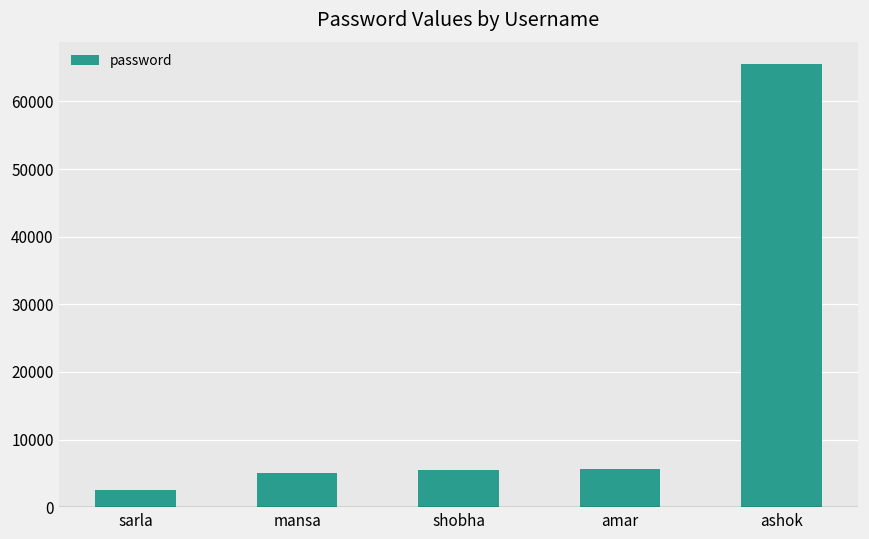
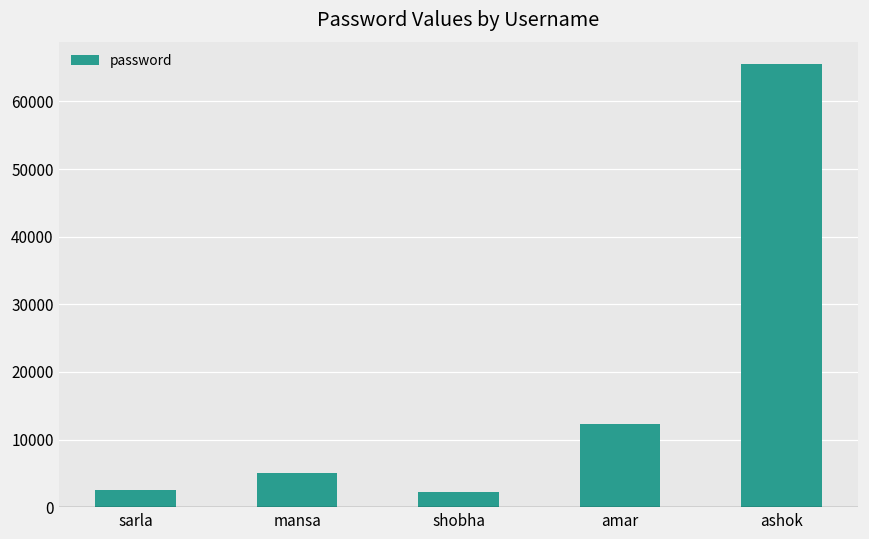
  {
    "sarla": 3000,
    "mansa": 5000,
-   "shobha": 5000,
-   "amar": 6000,
+   "shobha": 2000,
+   "amar": 12000,
    "ashok": 66000
  }
